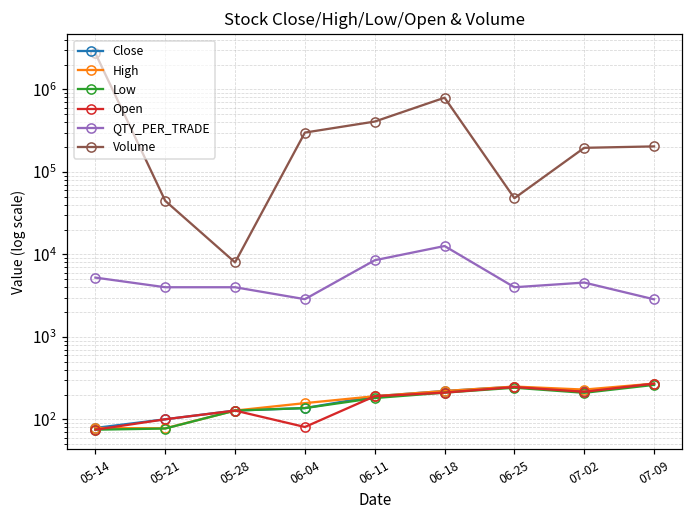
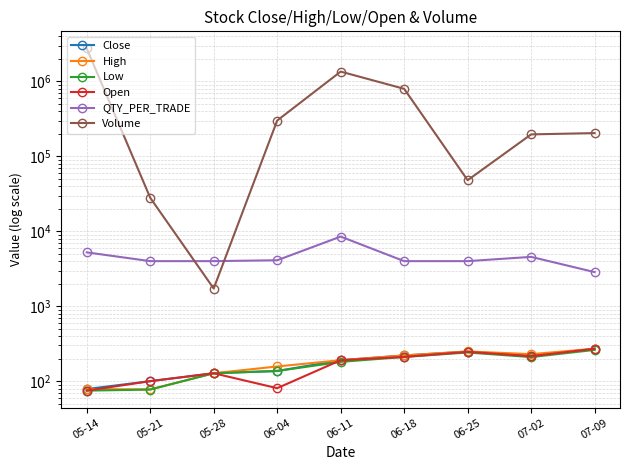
  {
    "High": {
      "06-04": 160
    },
    "Open": {
      "06-04": 80
    },
    "QTY_PER_TRADE": {
      "05-14": 5000,
      "05-21": 4000,
      "05-28": 4000,
-     "06-04": 2900,
+     "06-04": 4000,
      "06-11": 9000,
-     "06-18": 13000,
+     "06-18": 4000,
      "06-25": 4000,
      "07-02": 5000,
      "07-09": 2900
    },
    "Volume": {
-     "05-21": 40000,
-     "05-28": 8000,
+     "05-21": 28000,
+     "05-28": 1700,
      "06-04": 300000,
-     "06-11": 400000,
+     "06-11": 1300000,
      "06-18": 800000,
      "06-25": 50000,
      "07-02": 200000,
      "07-09": 200000
    }
  }
